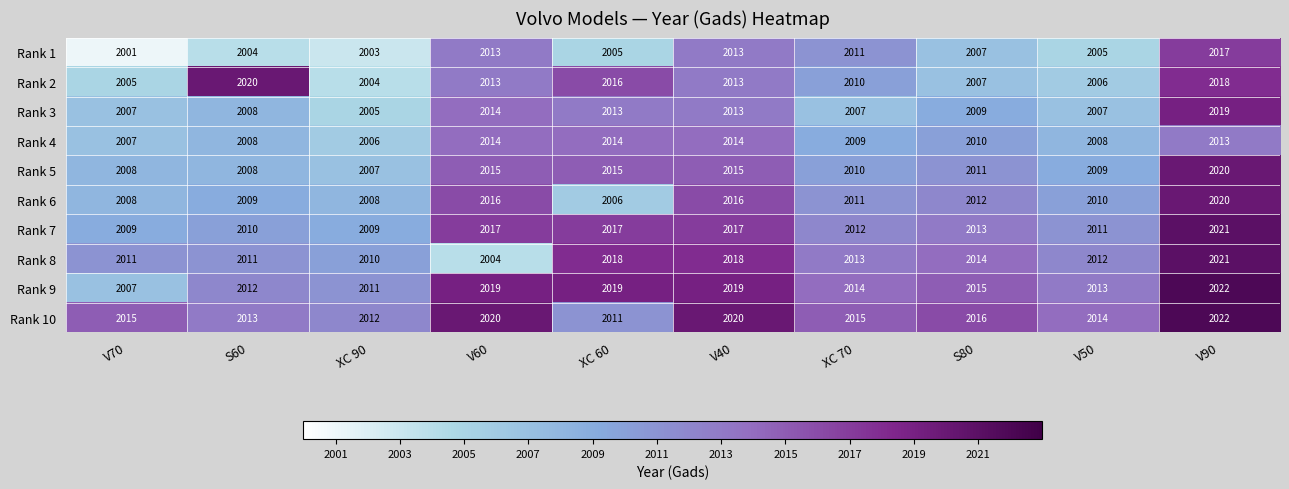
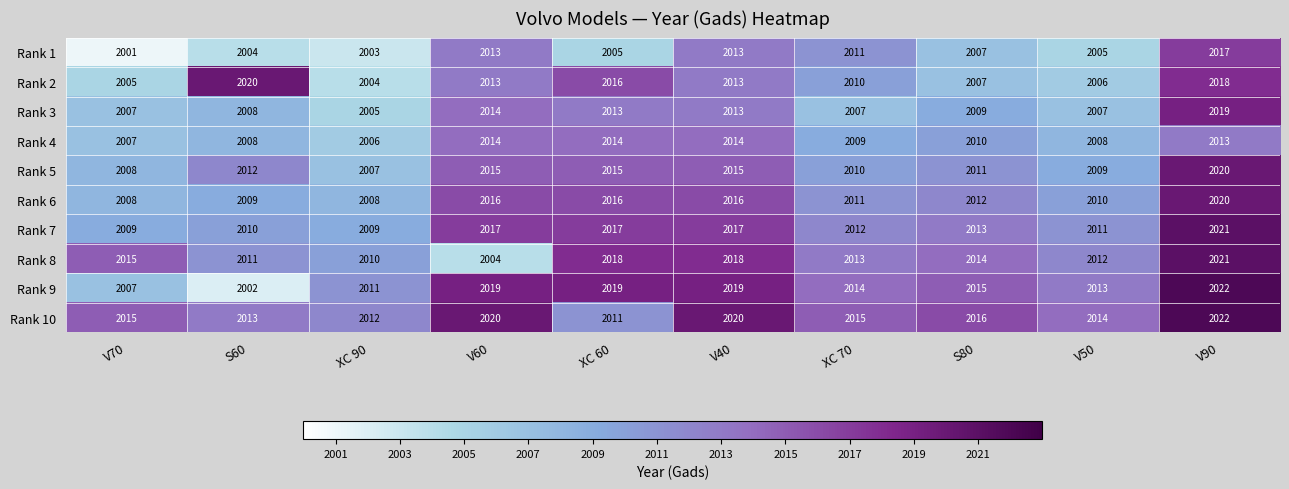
  {
    "Rank 1": {
      "V70": 2001,
      "S60": 2004,
      "XC 90": 2003,
      "V60": 2013,
      "XC 60": 2005,
      "V40": 2013,
      "XC 70": 2011,
      "S80": 2007,
      "V50": 2005,
      "V90": 2017
    },
    "Rank 2": {
      "V70": 2005,
      "S60": 2020,
      "XC 90": 2004,
      "V60": 2013,
      "XC 60": 2016,
      "V40": 2013,
      "XC 70": 2010,
      "S80": 2007,
      "V50": 2006,
      "V90": 2018
    },
    "Rank 3": {
      "V70": 2007,
      "S60": 2008,
      "XC 90": 2005,
      "V60": 2014,
      "XC 60": 2013,
      "V40": 2013,
      "XC 70": 2007,
      "S80": 2009,
      "V50": 2007,
      "V90": 2019
    },
    "Rank 4": {
      "V70": 2007,
      "S60": 2008,
      "XC 90": 2006,
      "V60": 2014,
      "XC 60": 2014,
      "V40": 2014,
      "XC 70": 2009,
      "S80": 2010,
      "V50": 2008,
      "V90": 2013
    },
    "Rank 5": {
      "V70": 2008,
-     "S60": 2008,
+     "S60": 2012,
      "XC 90": 2007,
      "V60": 2015,
      "XC 60": 2015,
      "V40": 2015,
      "XC 70": 2010,
      "S80": 2011,
      "V50": 2009,
      "V90": 2020
    },
    "Rank 6": {
      "V70": 2008,
      "S60": 2009,
      "XC 90": 2008,
      "V60": 2016,
-     "XC 60": 2006,
+     "XC 60": 2016,
      "V40": 2016,
      "XC 70": 2011,
      "S80": 2012,
      "V50": 2010,
      "V90": 2020
    },
    "Rank 7": {
      "V70": 2009,
      "S60": 2010,
      "XC 90": 2009,
      "V60": 2017,
      "XC 60": 2017,
      "V40": 2017,
      "XC 70": 2012,
      "S80": 2013,
      "V50": 2011,
      "V90": 2021
    },
    "Rank 8": {
-     "V70": 2011,
+     "V70": 2015,
      "S60": 2011,
      "XC 90": 2010,
      "V60": 2004,
      "XC 60": 2018,
      "V40": 2018,
      "XC 70": 2013,
      "S80": 2014,
      "V50": 2012,
      "V90": 2021
    },
    "Rank 9": {
      "V70": 2007,
-     "S60": 2012,
+     "S60": 2002,
      "XC 90": 2011,
      "V60": 2019,
      "XC 60": 2019,
      "V40": 2019,
      "XC 70": 2014,
      "S80": 2015,
      "V50": 2013,
      "V90": 2022
    },
    "Rank 10": {
      "V70": 2015,
      "S60": 2013,
      "XC 90": 2012,
      "V60": 2020,
      "XC 60": 2011,
      "V40": 2020,
      "XC 70": 2015,
      "S80": 2016,
      "V50": 2014,
      "V90": 2022
    }
  }
